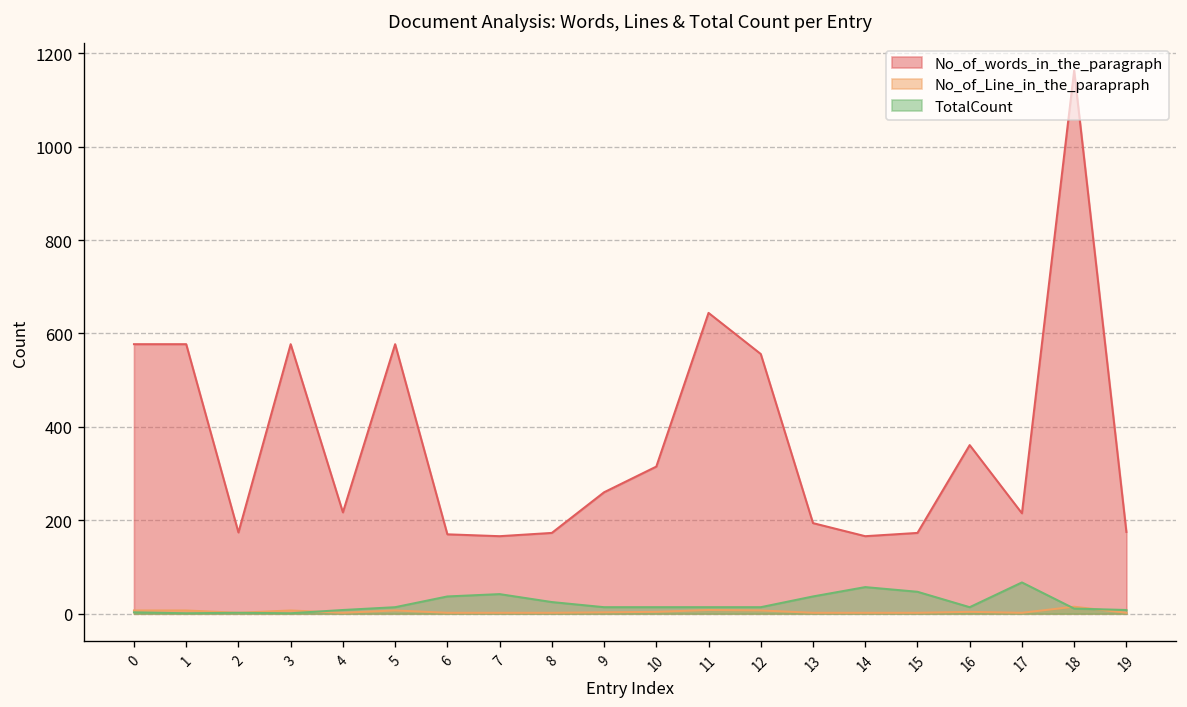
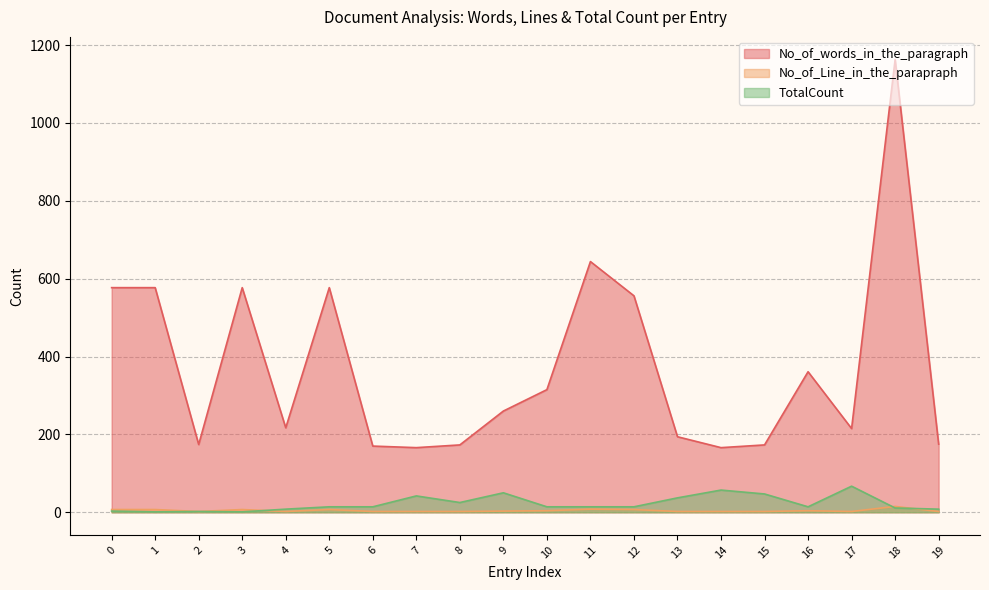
  {
    "TotalCount": {
      "5": 10,
-     "6": 40,
+     "6": 10,
      "7": 40,
      "8": 30,
-     "9": 10,
+     "9": 50,
      "10": 10,
      "12": 10,
      "13": 40,
      "14": 60,
      "15": 50,
      "16": 10,
      "17": 70
    }
  }
